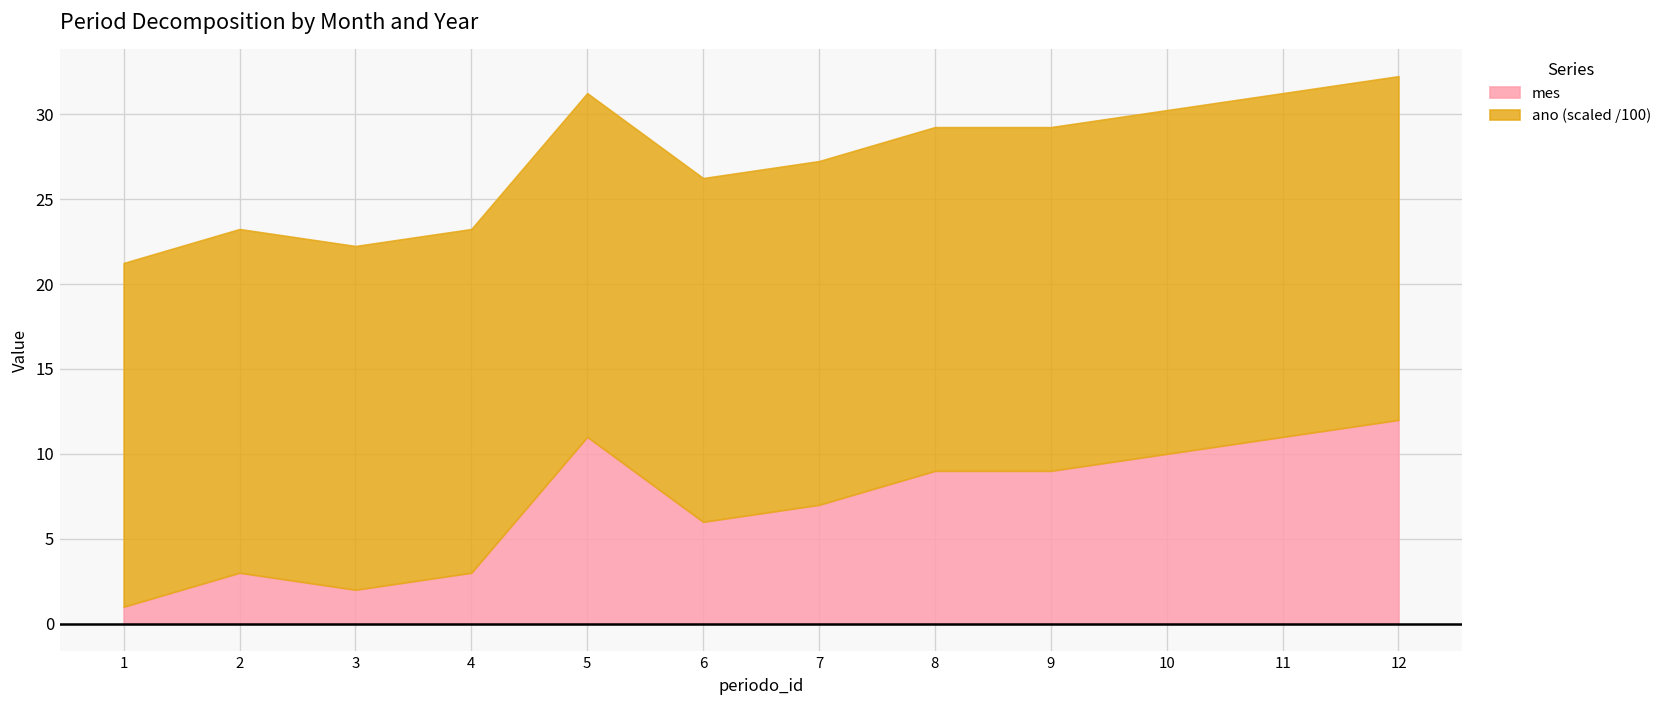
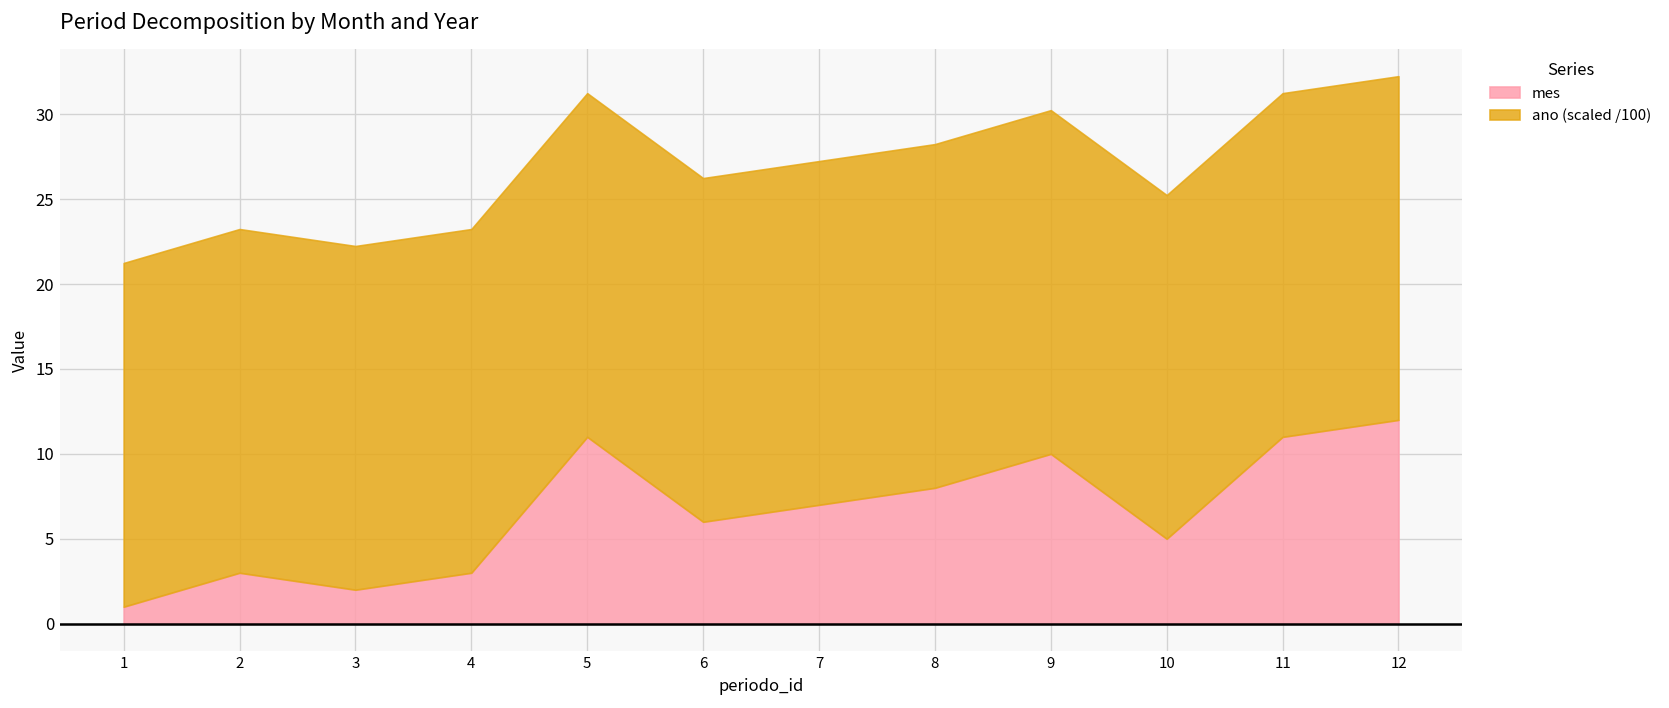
  {
    "mes": {
      "1": 1,
      "2": 3,
      "3": 2,
      "4": 3,
      "5": 11,
      "6": 6,
      "7": 7,
-     "8": 9,
-     "9": 9,
-     "10": 10,
+     "8": 8,
+     "9": 10,
+     "10": 5,
      "11": 11,
      "12": 12
    },
    "ano (scaled /100)": {
      "1": 20.2,
      "2": 20.2,
      "3": 20.2,
      "4": 20.2,
      "5": 20.2,
      "6": 20.2,
      "7": 20.2,
      "8": 20.2,
      "9": 20.2,
      "10": 20.2,
      "11": 20.2,
      "12": 20.2
    }
  }
